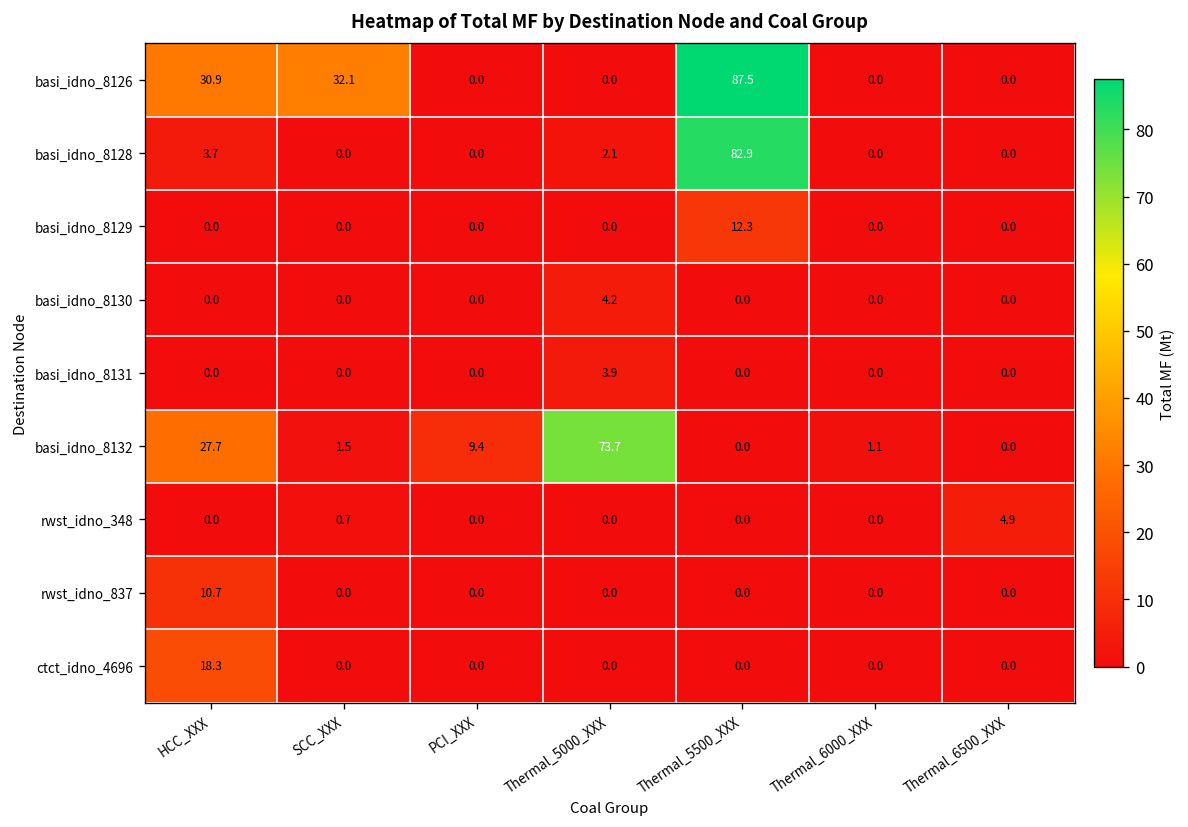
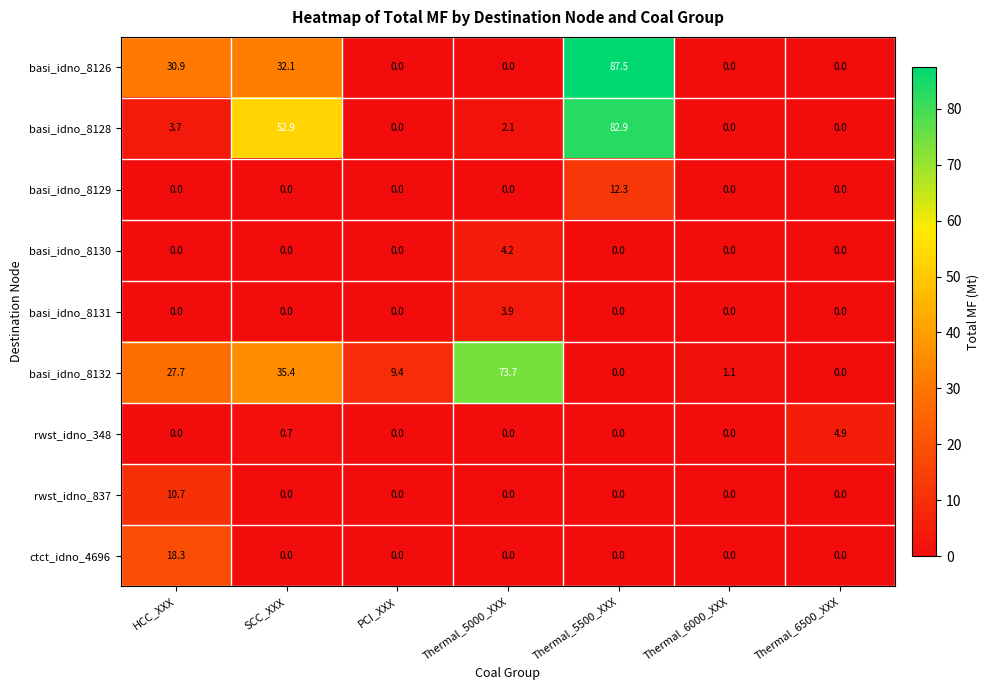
  {
    "basi_idno_8126": {
      "HCC_XXX": 30.9,
      "SCC_XXX": 32.1,
      "PCI_XXX": 0.0,
      "Thermal_5000_XXX": 0.0,
      "Thermal_5500_XXX": 87.5,
      "Thermal_6000_XXX": 0.0,
      "Thermal_6500_XXX": 0.0
    },
    "basi_idno_8128": {
      "HCC_XXX": 3.7,
-     "SCC_XXX": 0.0,
+     "SCC_XXX": 52.9,
      "PCI_XXX": 0.0,
      "Thermal_5000_XXX": 2.1,
      "Thermal_5500_XXX": 82.9,
      "Thermal_6000_XXX": 0.0,
      "Thermal_6500_XXX": 0.0
    },
    "basi_idno_8129": {
      "HCC_XXX": 0.0,
      "SCC_XXX": 0.0,
      "PCI_XXX": 0.0,
      "Thermal_5000_XXX": 0.0,
      "Thermal_5500_XXX": 12.3,
      "Thermal_6000_XXX": 0.0,
      "Thermal_6500_XXX": 0.0
    },
    "basi_idno_8130": {
      "HCC_XXX": 0.0,
      "SCC_XXX": 0.0,
      "PCI_XXX": 0.0,
      "Thermal_5000_XXX": 4.2,
      "Thermal_5500_XXX": 0.0,
      "Thermal_6000_XXX": 0.0,
      "Thermal_6500_XXX": 0.0
    },
    "basi_idno_8131": {
      "HCC_XXX": 0.0,
      "SCC_XXX": 0.0,
      "PCI_XXX": 0.0,
      "Thermal_5000_XXX": 3.9,
      "Thermal_5500_XXX": 0.0,
      "Thermal_6000_XXX": 0.0,
      "Thermal_6500_XXX": 0.0
    },
    "basi_idno_8132": {
      "HCC_XXX": 27.7,
-     "SCC_XXX": 1.5,
+     "SCC_XXX": 35.4,
      "PCI_XXX": 9.4,
      "Thermal_5000_XXX": 73.7,
      "Thermal_5500_XXX": 0.0,
      "Thermal_6000_XXX": 1.1,
      "Thermal_6500_XXX": 0.0
    },
    "rwst_idno_348": {
      "HCC_XXX": 0.0,
      "SCC_XXX": 0.7,
      "PCI_XXX": 0.0,
      "Thermal_5000_XXX": 0.0,
      "Thermal_5500_XXX": 0.0,
      "Thermal_6000_XXX": 0.0,
      "Thermal_6500_XXX": 4.9
    },
    "rwst_idno_837": {
      "HCC_XXX": 10.7,
      "SCC_XXX": 0.0,
      "PCI_XXX": 0.0,
      "Thermal_5000_XXX": 0.0,
      "Thermal_5500_XXX": 0.0,
      "Thermal_6000_XXX": 0.0,
      "Thermal_6500_XXX": 0.0
    },
    "ctct_idno_4696": {
      "HCC_XXX": 18.3,
      "SCC_XXX": 0.0,
      "PCI_XXX": 0.0,
      "Thermal_5000_XXX": 0.0,
      "Thermal_5500_XXX": 0.0,
      "Thermal_6000_XXX": 0.0,
      "Thermal_6500_XXX": 0.0
    }
  }
